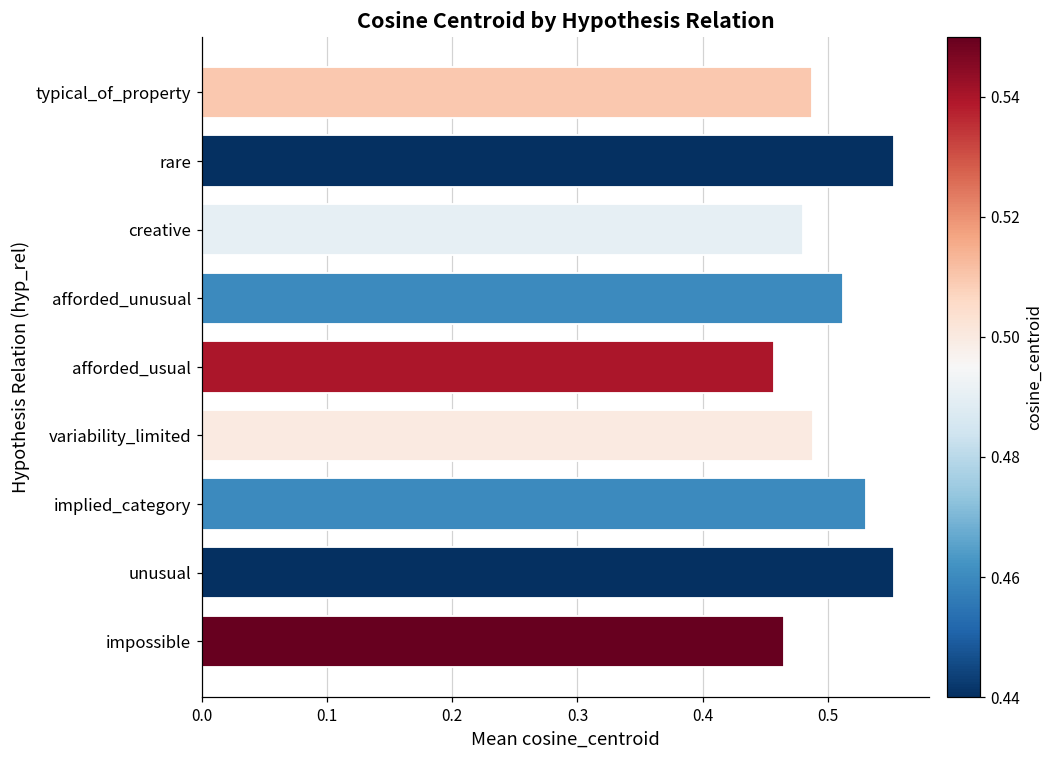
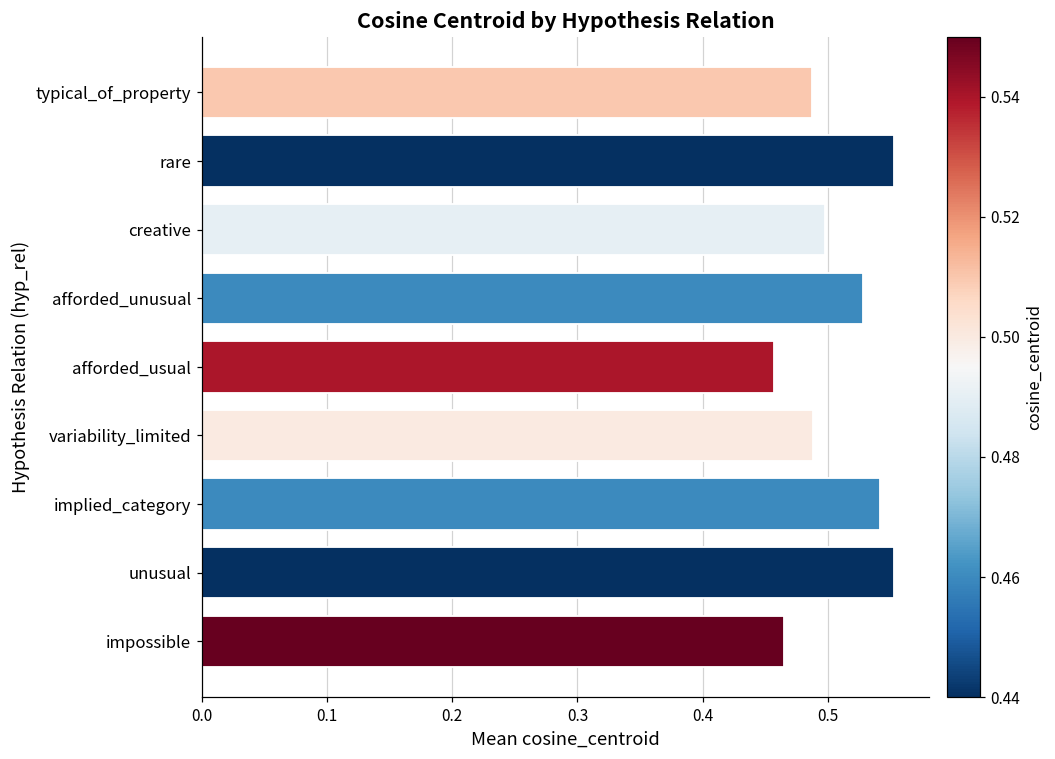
  {
    "typical_of_property": 0.488,
    "rare": 0.553,
-   "creative": 0.481,
-   "afforded_unusual": 0.513,
+   "creative": 0.498,
+   "afforded_unusual": 0.528,
    "afforded_usual": 0.457,
    "variability_limited": 0.488,
-   "implied_category": 0.531,
+   "implied_category": 0.542,
    "unusual": 0.553,
    "impossible": 0.465
  }
